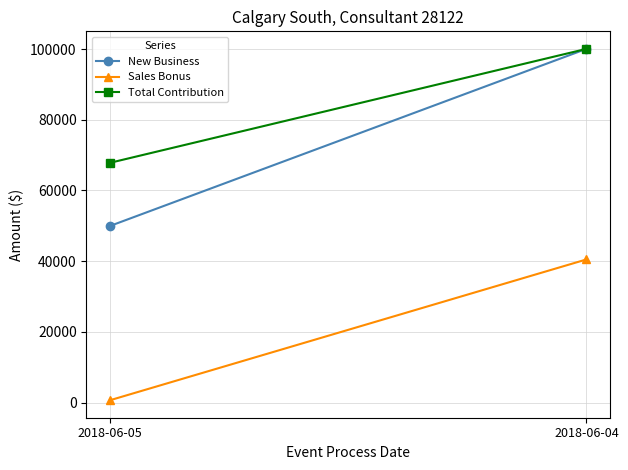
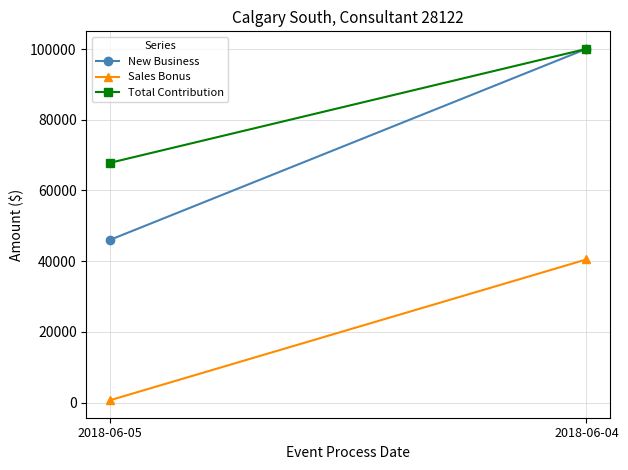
  {
    "New Business": {
-     "2018-06-05": 50000
+     "2018-06-05": 46000
    },
    "Sales Bonus": {
      "2018-06-05": 1000,
      "2018-06-04": 41000
    },
    "Total Contribution": {
      "2018-06-05": 68000
    }
  }
